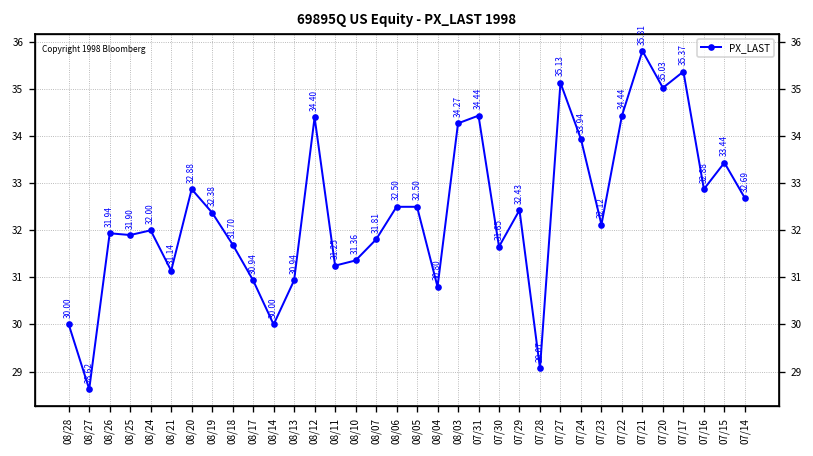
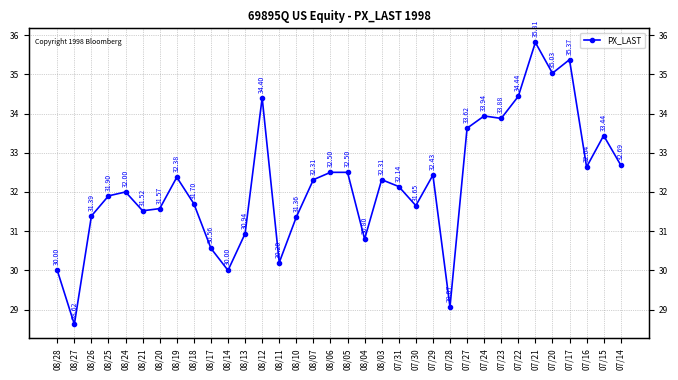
  {
    "08/28": 30.00,
    "08/27": 28.62,
-   "08/26": 31.94,
+   "08/26": 31.39,
    "08/25": 31.90,
    "08/24": 32.00,
-   "08/21": 31.14,
-   "08/20": 32.88,
+   "08/21": 31.52,
+   "08/20": 31.57,
    "08/19": 32.38,
    "08/18": 31.70,
-   "08/17": 30.94,
+   "08/17": 30.56,
    "08/14": 30.00,
    "08/13": 30.94,
    "08/12": 34.40,
-   "08/11": 31.25,
+   "08/11": 30.20,
    "08/10": 31.36,
-   "08/07": 31.81,
+   "08/07": 32.31,
    "08/06": 32.50,
    "08/05": 32.50,
    "08/04": 30.80,
-   "08/03": 34.27,
-   "07/31": 34.44,
+   "08/03": 32.31,
+   "07/31": 32.14,
    "07/30": 31.65,
    "07/29": 32.43,
    "07/28": 29.07,
-   "07/27": 35.13,
+   "07/27": 33.62,
    "07/24": 33.94,
-   "07/23": 32.12,
+   "07/23": 33.88,
    "07/22": 34.44,
    "07/21": 35.81,
    "07/20": 35.03,
    "07/17": 35.37,
-   "07/16": 32.88,
+   "07/16": 32.64,
    "07/15": 33.44,
    "07/14": 32.69
  }
